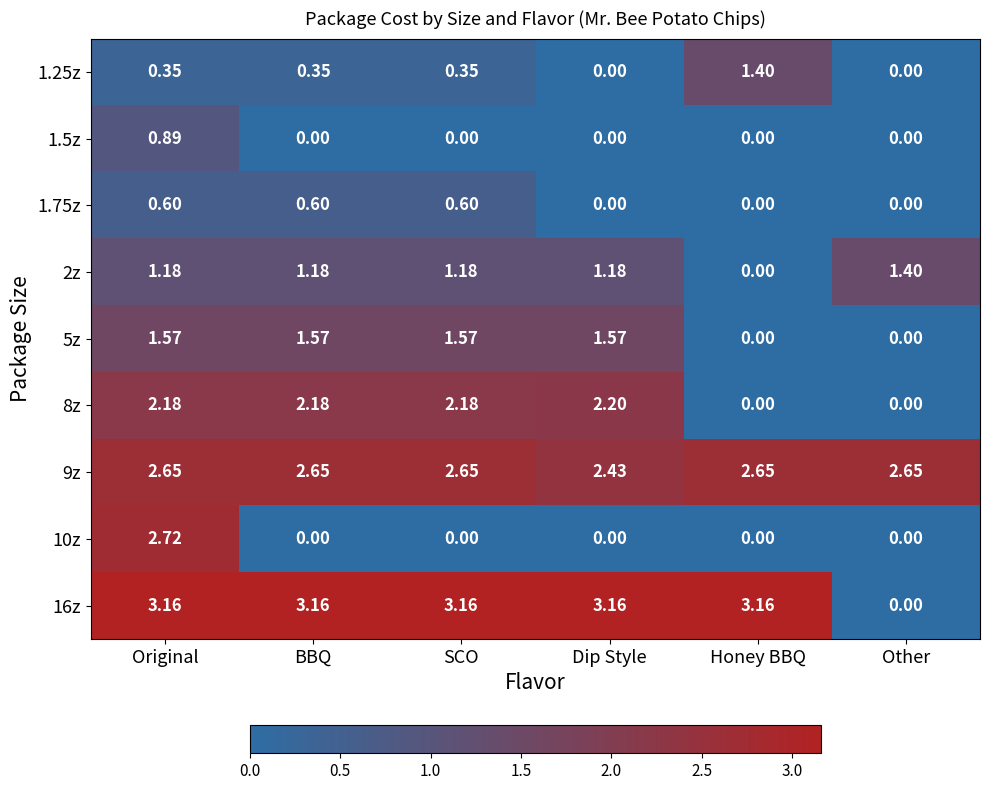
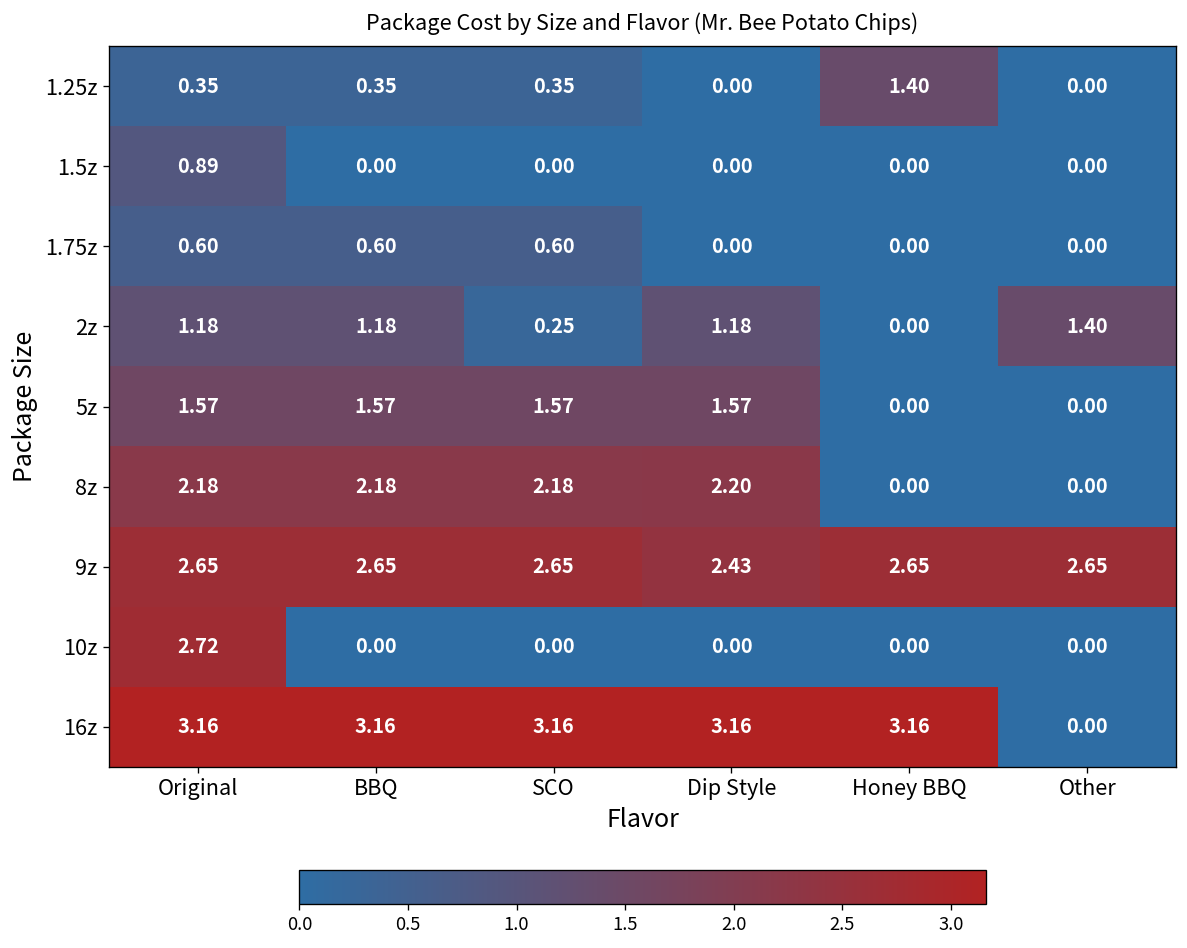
  {
    "1.25z": {
      "Original": 0.35,
      "BBQ": 0.35,
      "SCO": 0.35,
      "Dip Style": 0.00,
      "Honey BBQ": 1.40,
      "Other": 0.00
    },
    "1.5z": {
      "Original": 0.89,
      "BBQ": 0.00,
      "SCO": 0.00,
      "Dip Style": 0.00,
      "Honey BBQ": 0.00,
      "Other": 0.00
    },
    "1.75z": {
      "Original": 0.60,
      "BBQ": 0.60,
      "SCO": 0.60,
      "Dip Style": 0.00,
      "Honey BBQ": 0.00,
      "Other": 0.00
    },
    "2z": {
      "Original": 1.18,
      "BBQ": 1.18,
-     "SCO": 1.18,
+     "SCO": 0.25,
      "Dip Style": 1.18,
      "Honey BBQ": 0.00,
      "Other": 1.40
    },
    "5z": {
      "Original": 1.57,
      "BBQ": 1.57,
      "SCO": 1.57,
      "Dip Style": 1.57,
      "Honey BBQ": 0.00,
      "Other": 0.00
    },
    "8z": {
      "Original": 2.18,
      "BBQ": 2.18,
      "SCO": 2.18,
      "Dip Style": 2.20,
      "Honey BBQ": 0.00,
      "Other": 0.00
    },
    "9z": {
      "Original": 2.65,
      "BBQ": 2.65,
      "SCO": 2.65,
      "Dip Style": 2.43,
      "Honey BBQ": 2.65,
      "Other": 2.65
    },
    "10z": {
      "Original": 2.72,
      "BBQ": 0.00,
      "SCO": 0.00,
      "Dip Style": 0.00,
      "Honey BBQ": 0.00,
      "Other": 0.00
    },
    "16z": {
      "Original": 3.16,
      "BBQ": 3.16,
      "SCO": 3.16,
      "Dip Style": 3.16,
      "Honey BBQ": 3.16,
      "Other": 0.00
    }
  }
